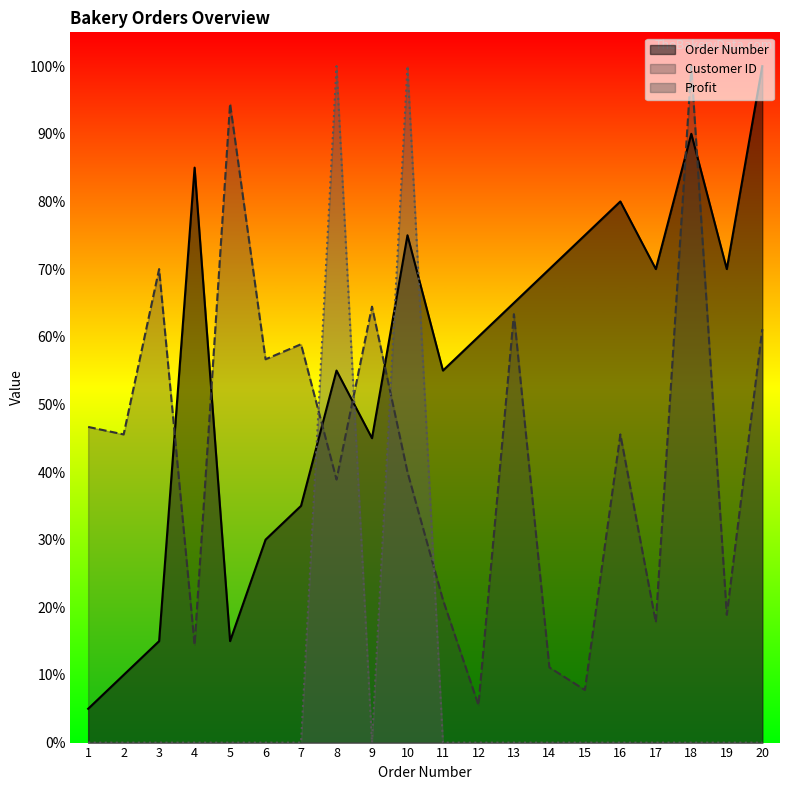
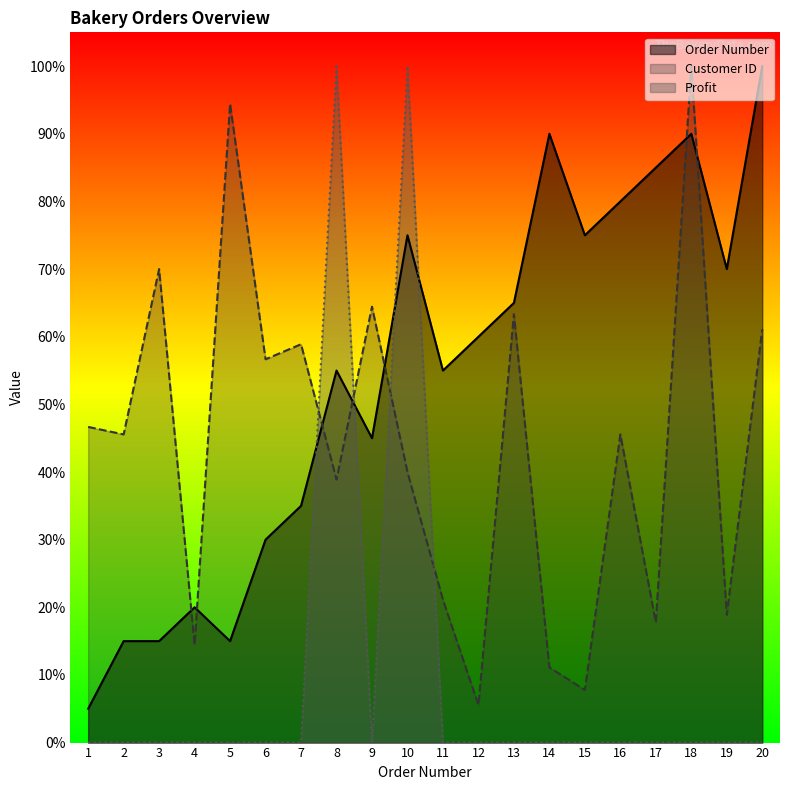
  {
    "Order Number": {
      "1": "5%",
-     "2": "10%",
+     "2": "15%",
      "3": "15%",
-     "4": "85%",
+     "4": "20%",
      "5": "15%",
      "6": "30%",
      "7": "35%",
      "8": "55%",
      "9": "45%",
      "10": "75%",
      "11": "55%",
      "12": "60%",
      "13": "65%",
-     "14": "70%",
+     "14": "90%",
      "15": "75%",
      "16": "80%",
-     "17": "70%",
+     "17": "85%",
      "18": "90%",
      "19": "70%"
    }
  }
